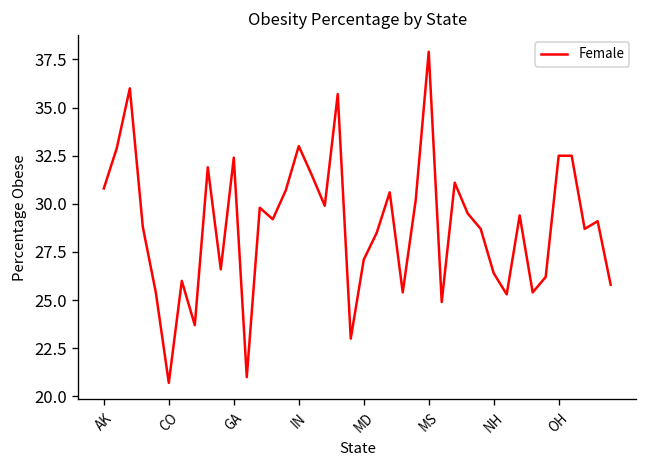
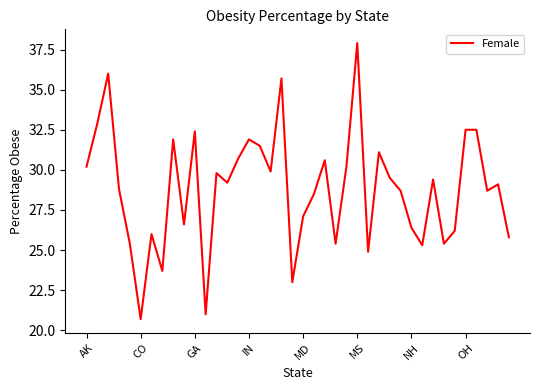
  {
-   "AK": 30.8,
+   "AK": 30.2,
    "CO": 20.7,
    "GA": 32.4,
-   "IN": 33.0,
+   "IN": 31.9,
    "MD": 27.1,
    "MS": 37.9,
    "NH": 26.4,
    "OH": 32.5
  }
